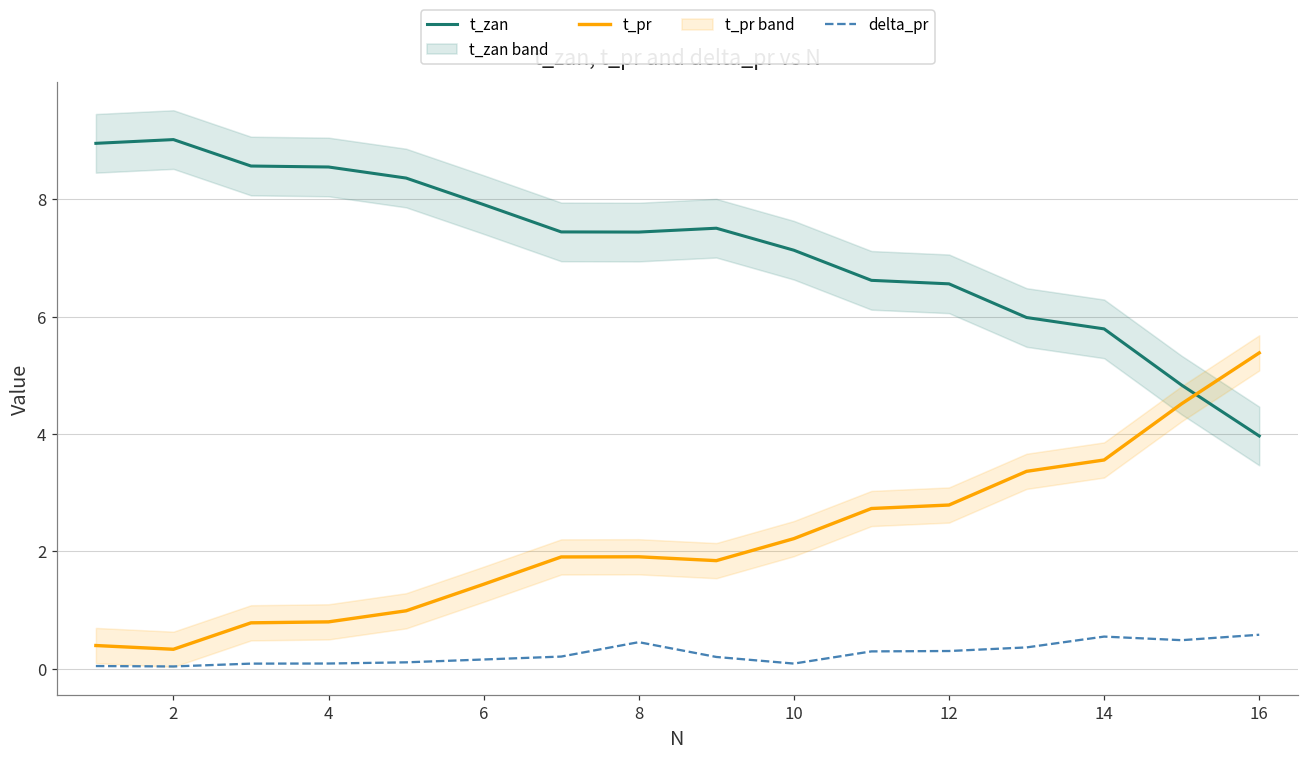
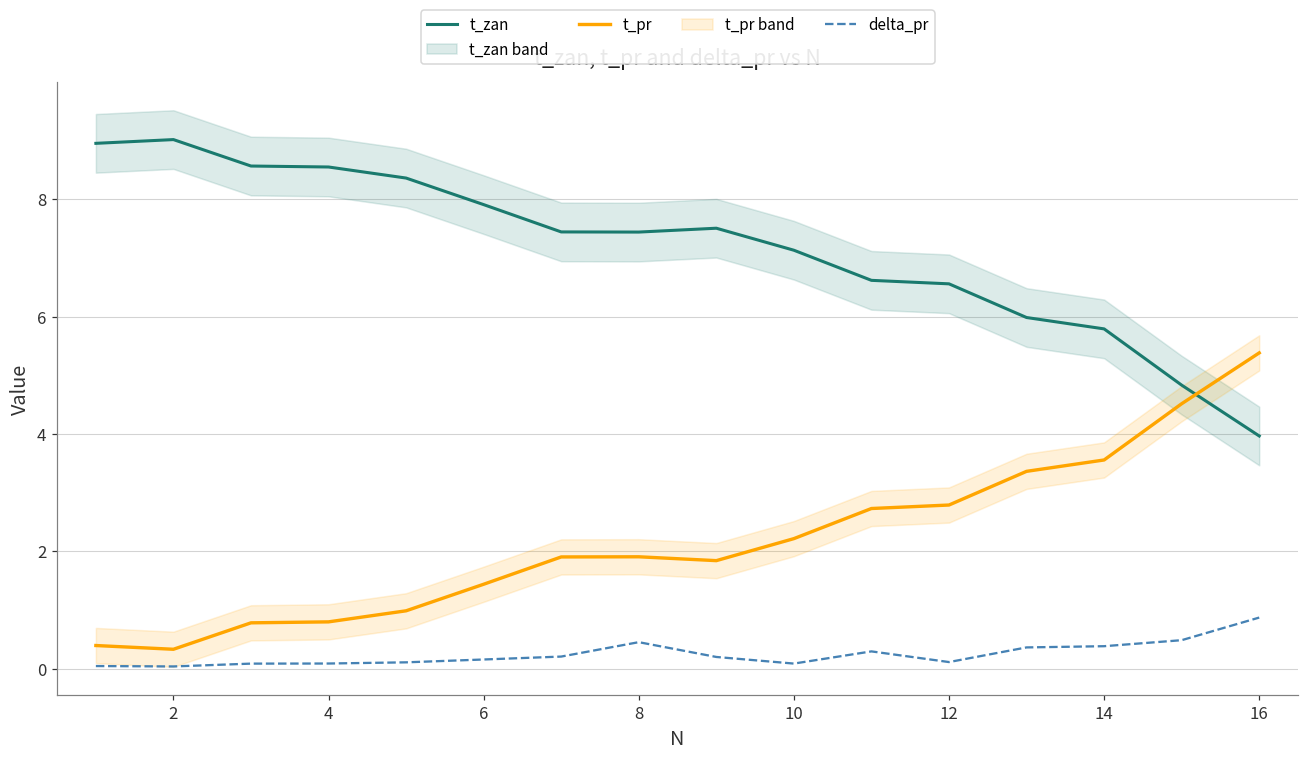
  {
    "delta_pr": {
      "2": 0.0,
      "4": 0.1,
      "6": 0.2,
      "8": 0.4,
      "10": 0.1,
-     "12": 0.3,
-     "14": 0.5,
-     "16": 0.6
+     "12": 0.1,
+     "14": 0.4,
+     "16": 0.9
    }
  }
